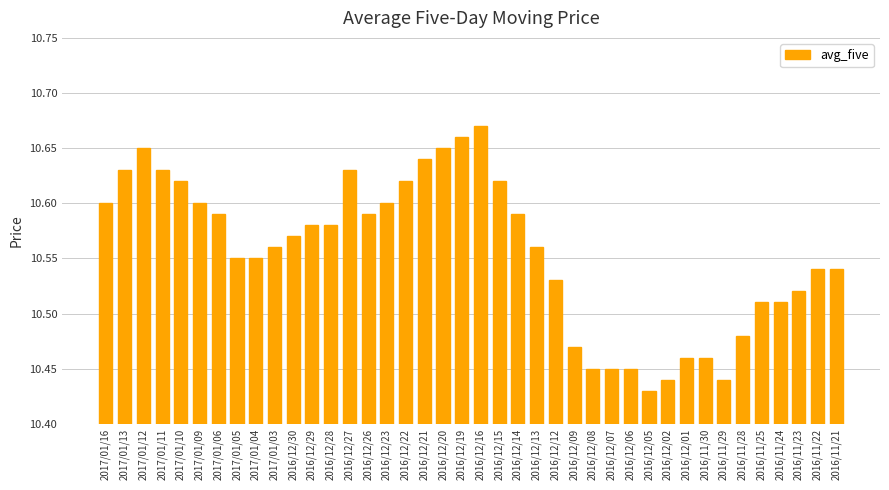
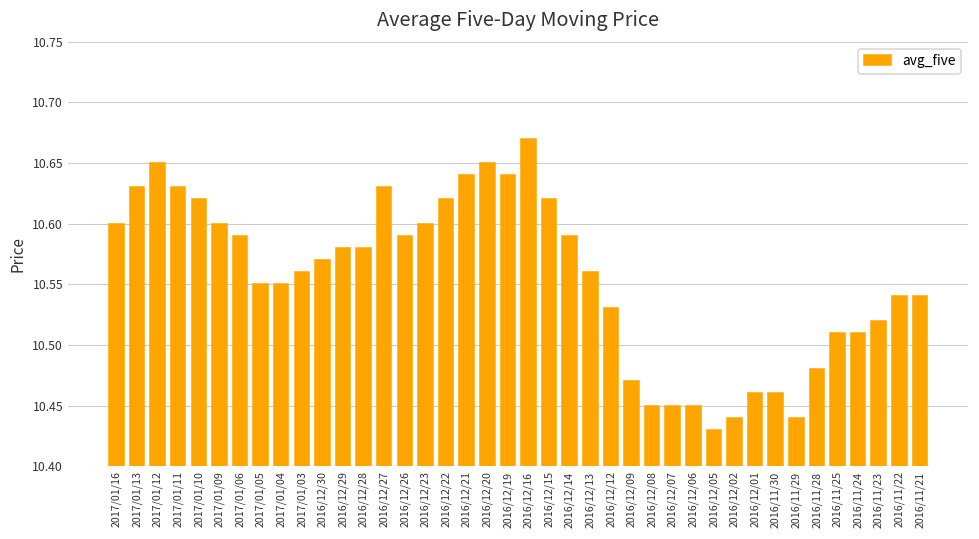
  {
    "2017/01/16": 10.60,
    "2017/01/13": 10.63,
    "2017/01/12": 10.65,
    "2017/01/11": 10.63,
    "2017/01/10": 10.62,
    "2017/01/09": 10.60,
    "2017/01/06": 10.59,
    "2017/01/05": 10.55,
    "2017/01/04": 10.55,
    "2017/01/03": 10.56,
    "2016/12/30": 10.57,
    "2016/12/29": 10.58,
    "2016/12/28": 10.58,
    "2016/12/27": 10.63,
    "2016/12/26": 10.59,
    "2016/12/23": 10.60,
    "2016/12/22": 10.62,
    "2016/12/21": 10.64,
    "2016/12/20": 10.65,
-   "2016/12/19": 10.66,
+   "2016/12/19": 10.64,
    "2016/12/16": 10.67,
    "2016/12/15": 10.62,
    "2016/12/14": 10.59,
    "2016/12/13": 10.56,
    "2016/12/12": 10.53,
    "2016/12/09": 10.47,
    "2016/12/08": 10.45,
    "2016/12/07": 10.45,
    "2016/12/06": 10.45,
    "2016/12/05": 10.43,
    "2016/12/02": 10.44,
    "2016/12/01": 10.46,
    "2016/11/30": 10.46,
    "2016/11/29": 10.44,
    "2016/11/28": 10.48,
    "2016/11/25": 10.51,
    "2016/11/24": 10.51,
    "2016/11/23": 10.52,
    "2016/11/22": 10.54,
    "2016/11/21": 10.54
  }
